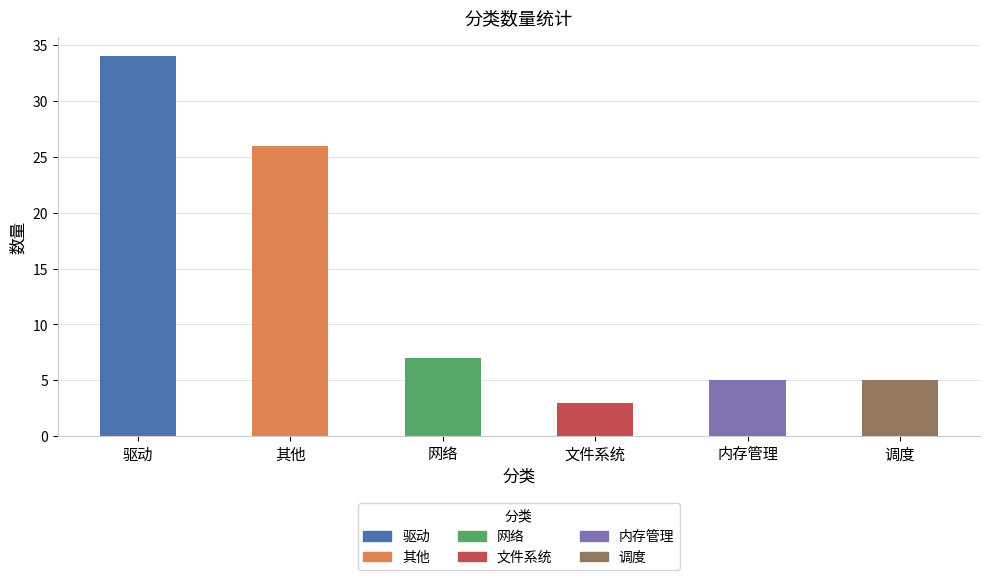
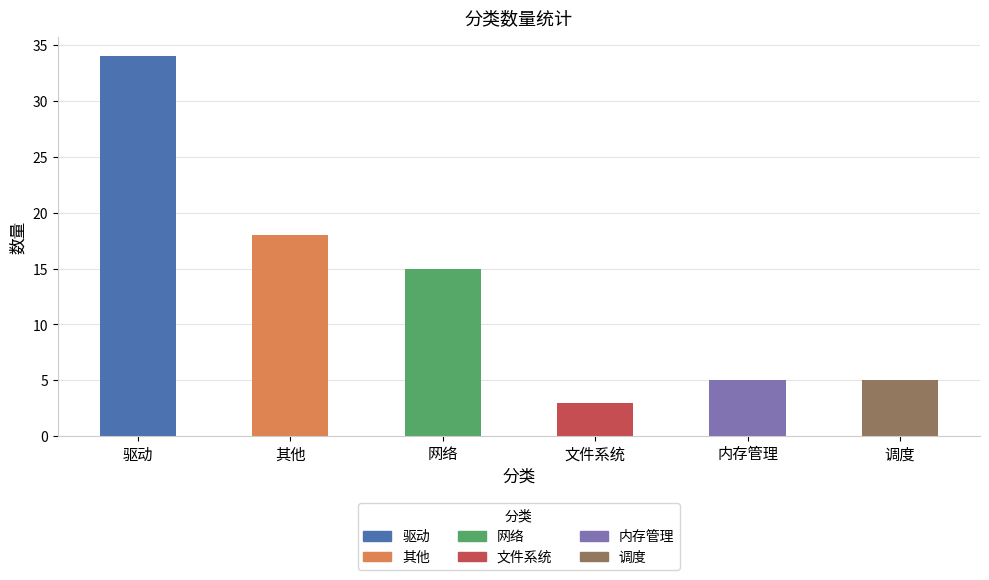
  {
    "驱动": 34,
-   "其他": 26,
-   "网络": 7,
+   "其他": 18,
+   "网络": 15,
    "文件系统": 3,
    "内存管理": 5,
    "调度": 5
  }
